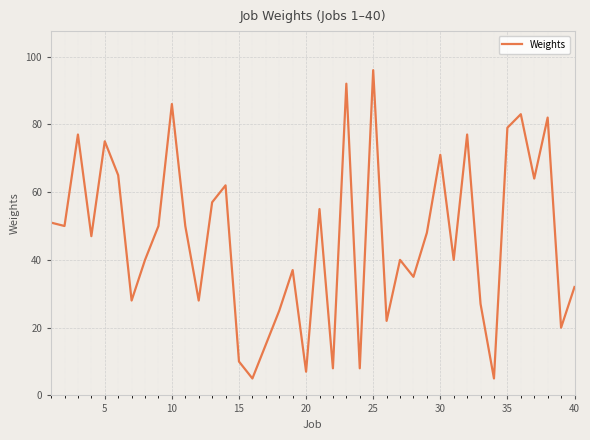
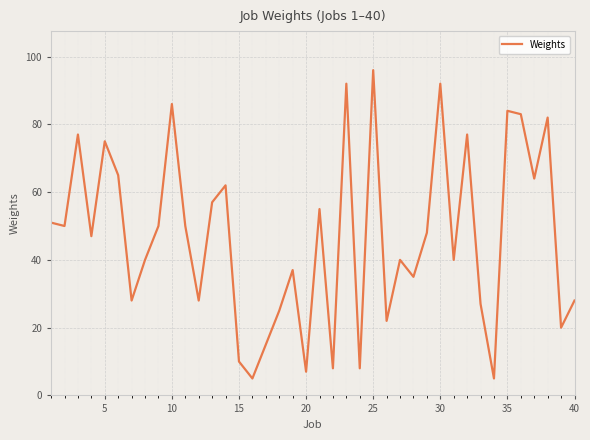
  {
    "5": 75,
    "10": 86,
    "15": 10,
    "20": 7,
    "25": 96,
-   "30": 71,
-   "35": 79,
-   "40": 32
+   "30": 92,
+   "35": 84,
+   "40": 28
  }
